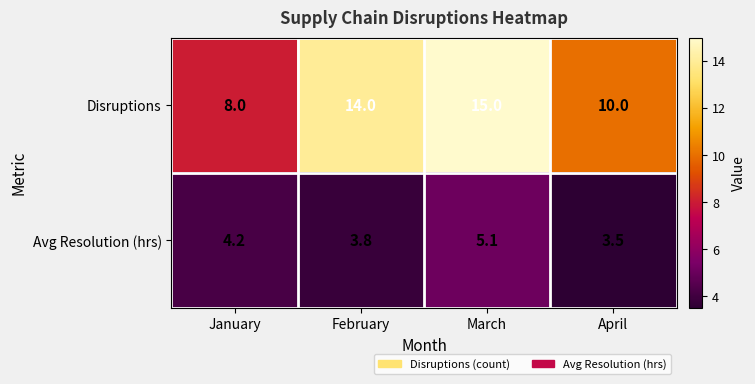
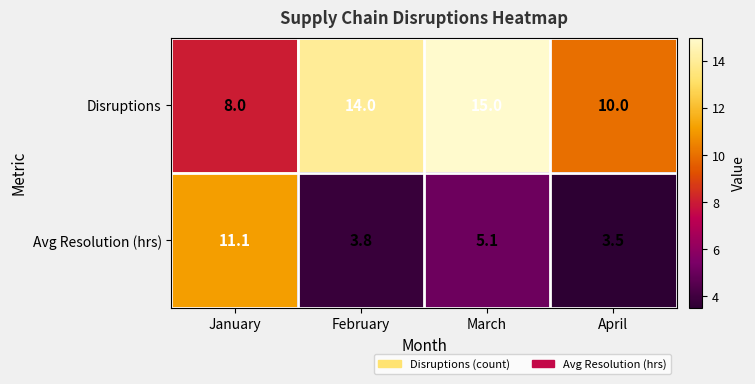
  {
    "Disruptions": {
      "January": 8.0,
      "February": 14.0,
      "March": 15.0,
      "April": 10.0
    },
    "Avg Resolution (hrs)": {
-     "January": 4.2,
+     "January": 11.1,
      "February": 3.8,
      "March": 5.1,
      "April": 3.5
    }
  }
